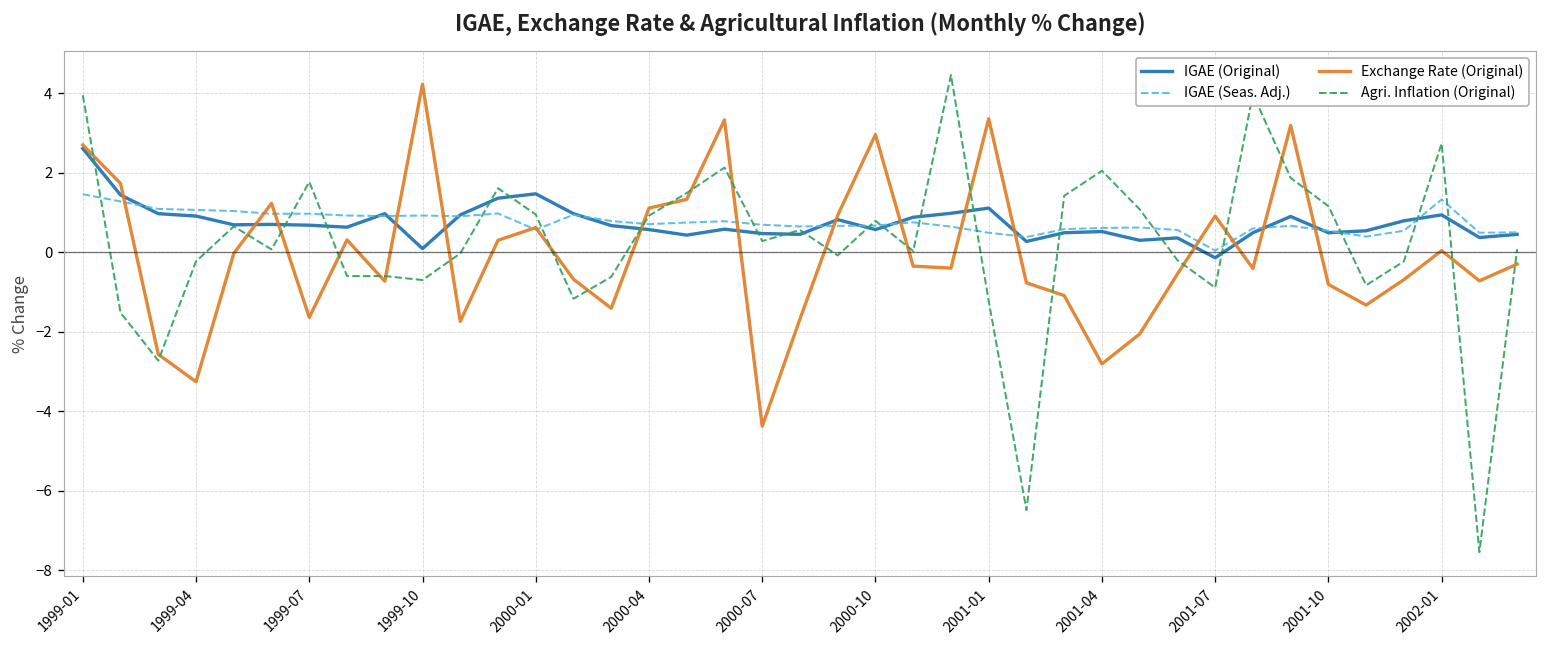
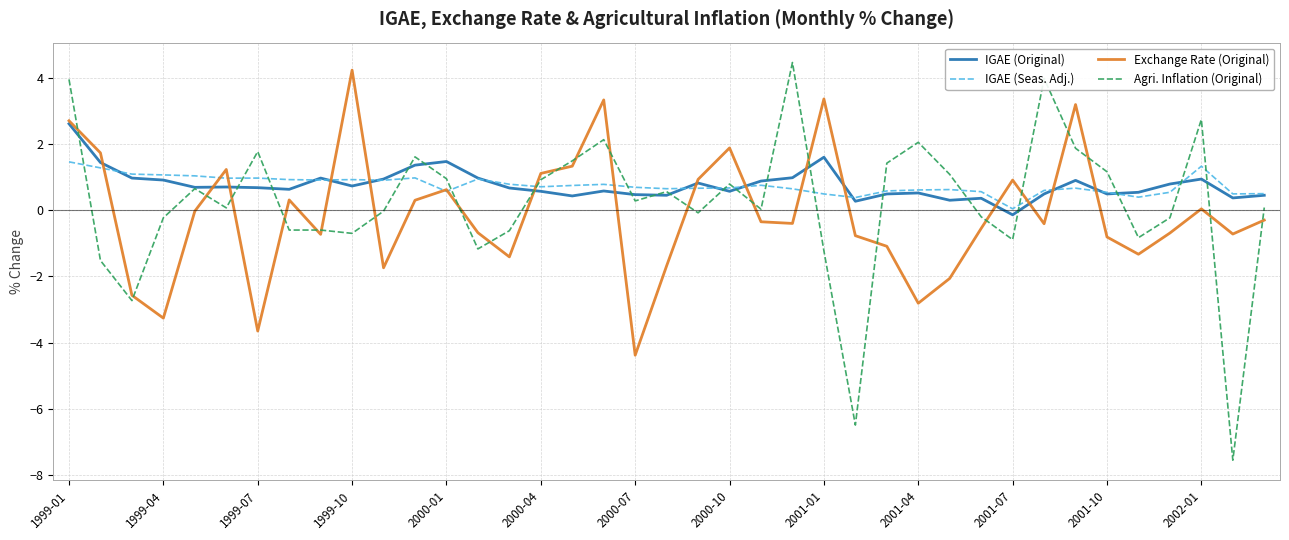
  {
    "IGAE (Original)": {
      "1999-01": 2.6,
      "1999-04": 0.9,
      "1999-07": 0.7,
-     "1999-10": 0.1,
+     "1999-10": 0.7,
      "2000-01": 1.5,
      "2000-04": 0.6,
      "2000-07": 0.5,
      "2000-10": 0.6,
-     "2001-01": 1.1,
+     "2001-01": 1.6,
      "2001-04": 0.5,
      "2001-07": -0.1,
      "2002-01": 0.9
    },
    "IGAE (Seas. Adj.)": {
      "1999-01": 1.5,
      "1999-04": 1.1,
      "1999-07": 1.0,
      "1999-10": 0.9,
      "2000-04": 0.7,
      "2000-07": 0.7,
      "2000-10": 0.7,
      "2001-01": 0.5,
      "2001-04": 0.6,
      "2001-07": 0.0,
      "2002-01": 1.3
    },
    "Exchange Rate (Original)": {
      "1999-01": 2.7,
      "1999-04": -3.3,
-     "1999-07": -1.6,
+     "1999-07": -3.7,
      "1999-10": 4.2,
      "2000-04": 1.1,
      "2000-07": -4.4,
-     "2000-10": 3.0,
+     "2000-10": 1.9,
      "2001-01": 3.4,
      "2001-04": -2.8,
      "2001-07": 0.9,
      "2001-10": -0.8,
      "2002-01": 0.0
    },
    "Agri. Inflation (Original)": {
      "1999-01": 4.0,
      "1999-04": -0.2,
      "1999-07": 1.8,
      "1999-10": -0.7,
      "2000-01": 1.0,
      "2000-04": 0.9,
      "2000-07": 0.3,
      "2000-10": 0.8,
      "2001-01": -1.2,
      "2001-04": 2.1,
      "2001-07": -0.9,
      "2001-10": 1.2,
      "2002-01": 2.7
    }
  }
